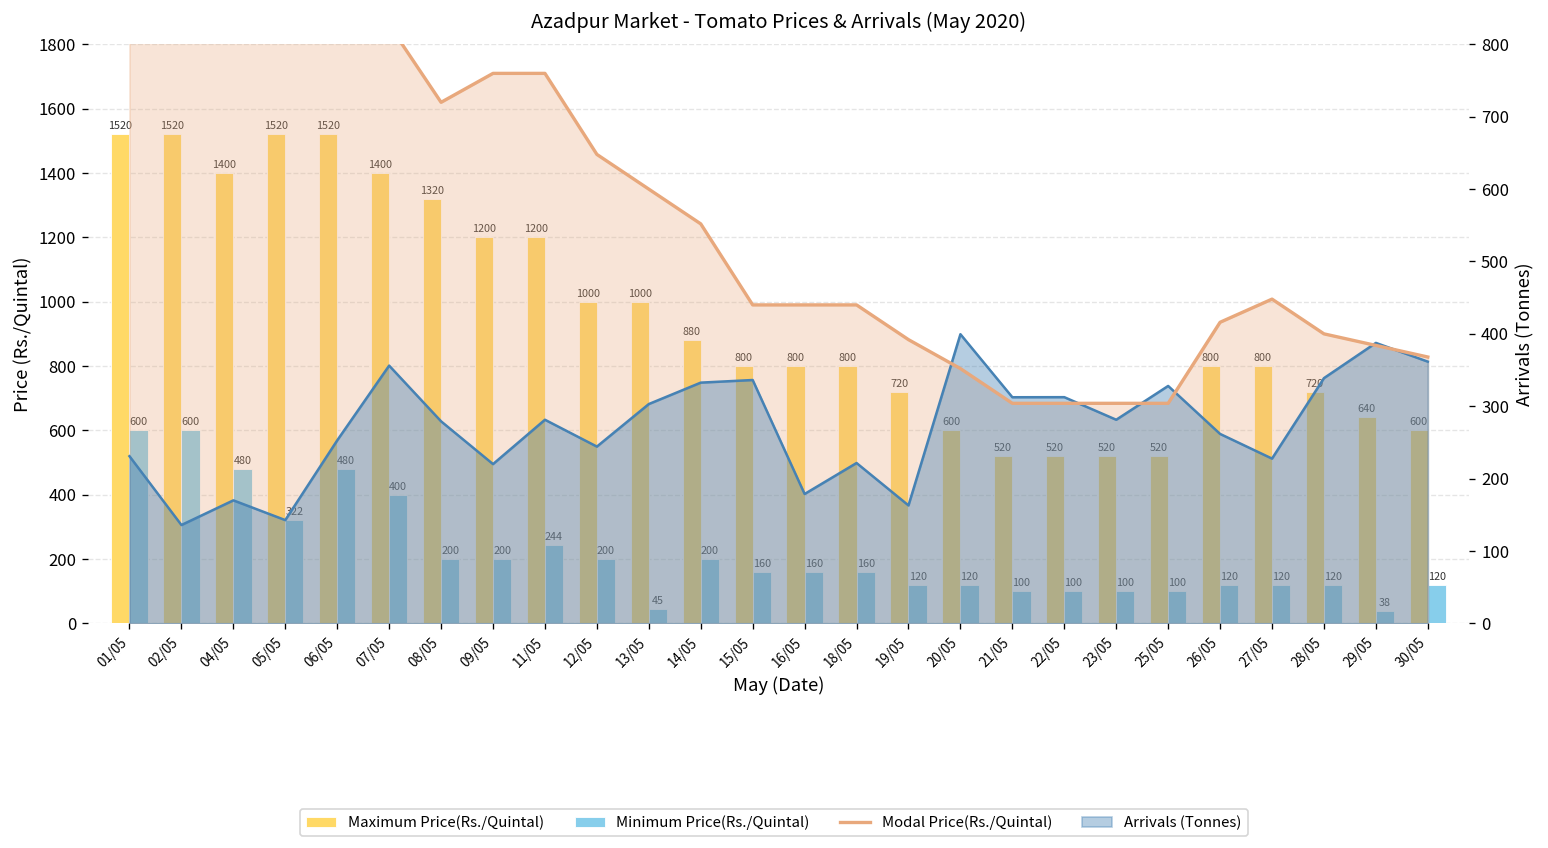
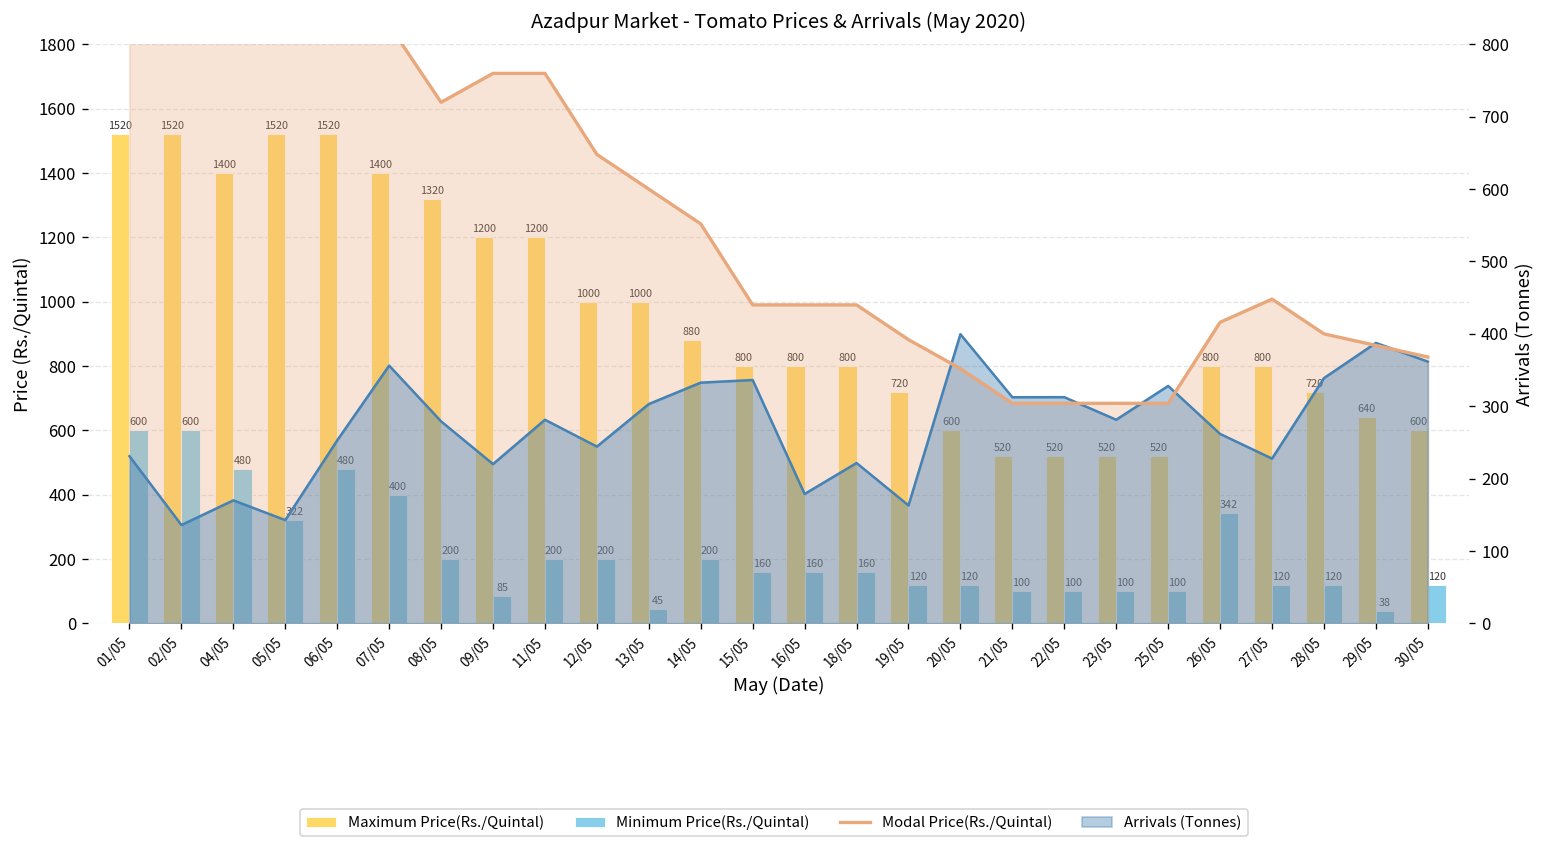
  {
    "Minimum Price(Rs./Quintal)": {
      "01/05": 600,
      "02/05": 600,
      "04/05": 480,
      "05/05": 322,
      "06/05": 480,
      "07/05": 400,
      "08/05": 200,
-     "09/05": 200,
-     "11/05": 244,
+     "09/05": 85,
+     "11/05": 200,
      "12/05": 200,
      "13/05": 45,
      "14/05": 200,
      "15/05": 160,
      "16/05": 160,
      "18/05": 160,
      "19/05": 120,
      "20/05": 120,
      "21/05": 100,
      "22/05": 100,
      "23/05": 100,
      "25/05": 100,
-     "26/05": 120,
+     "26/05": 342,
      "27/05": 120,
      "28/05": 120,
      "29/05": 38,
      "30/05": 120
    }
  }
